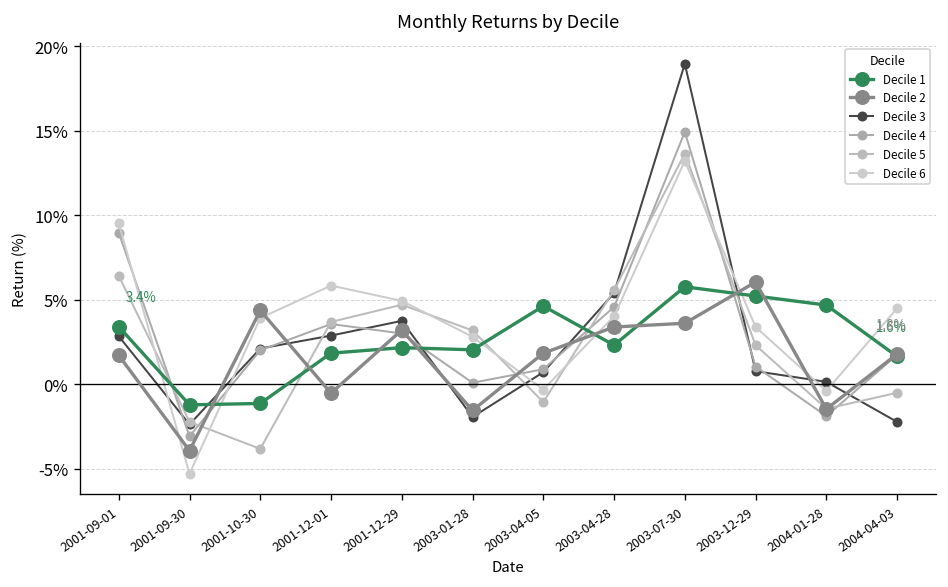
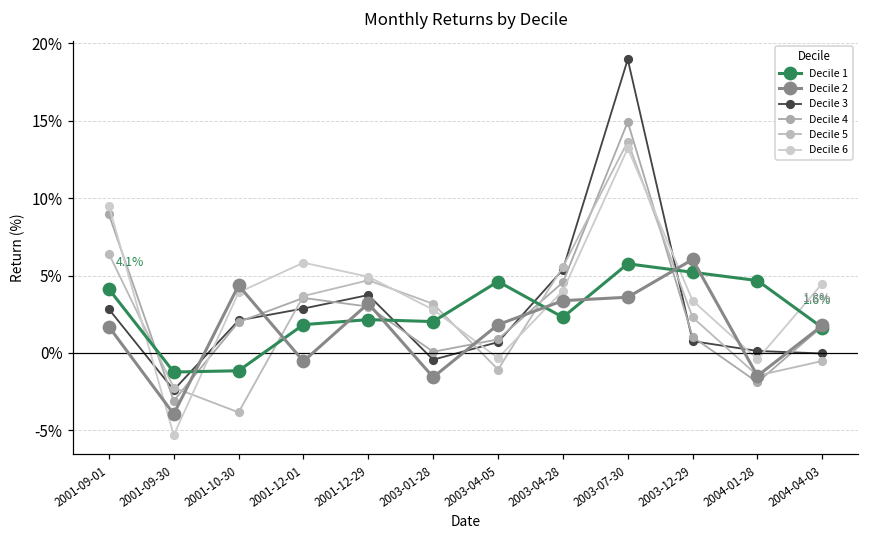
  {
    "Decile 1": {
-     "2001-09-01": "3.4%"
+     "2001-09-01": "4.1%"
    },
    "Decile 3": {
      "2001-09-01": "2.8%",
      "2001-12-01": "2.9%",
      "2001-12-29": "3.7%",
-     "2003-01-28": "-1.9%",
+     "2003-01-28": "-0.4%",
      "2003-07-30": "19.0%",
      "2003-12-29": "0.8%",
      "2004-01-28": "0.1%",
-     "2004-04-03": "-2.2%"
+     "2004-04-03": "0.0%"
    }
  }
